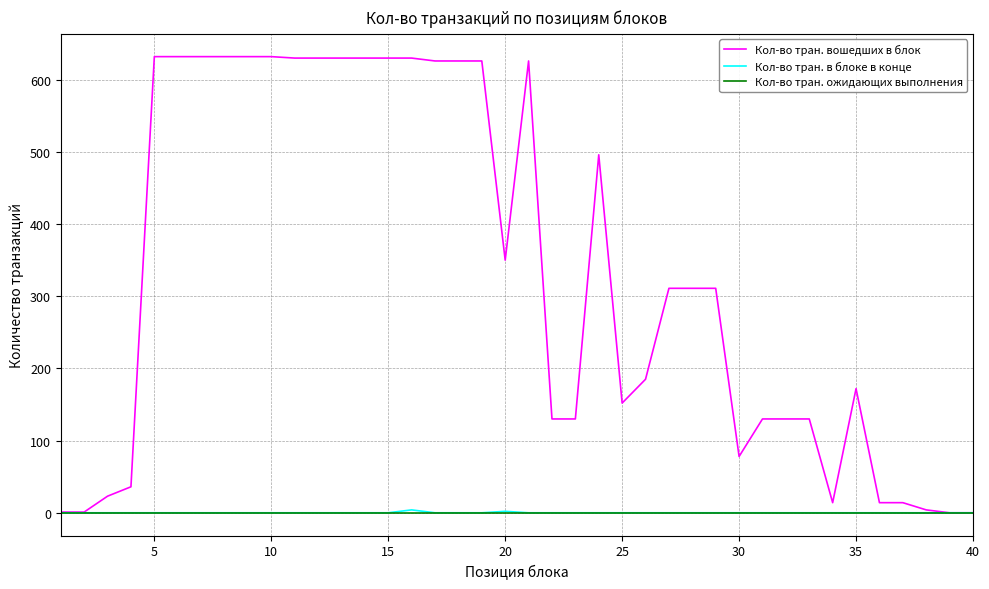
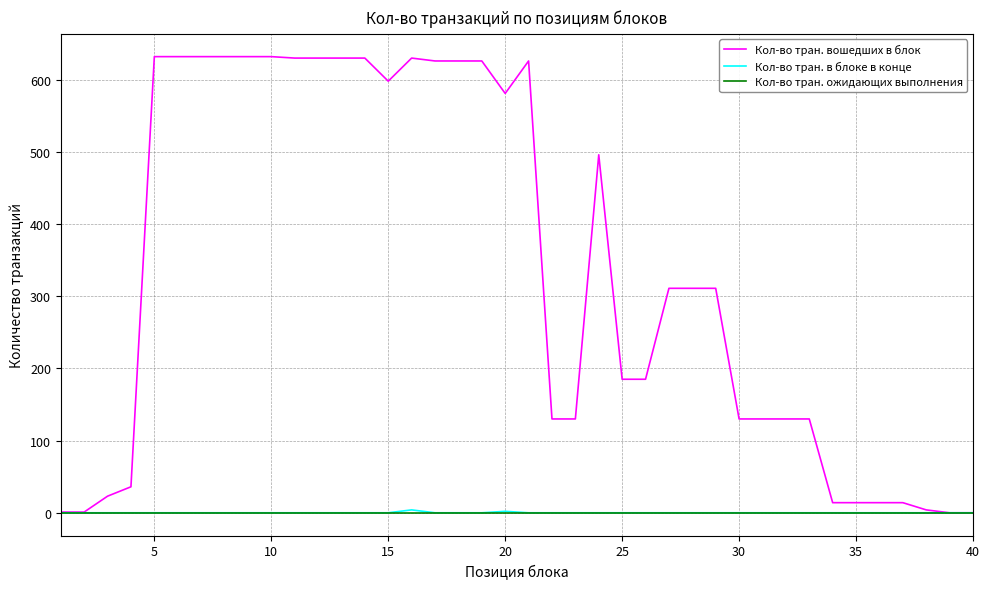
  {
    "Кол-во тран. вошедших в блок": {
      "5": 630,
      "10": 630,
-     "15": 630,
-     "20": 350,
-     "25": 150,
-     "30": 80,
-     "35": 170
+     "15": 600,
+     "20": 580,
+     "25": 190,
+     "30": 130,
+     "35": 10
    }
  }
